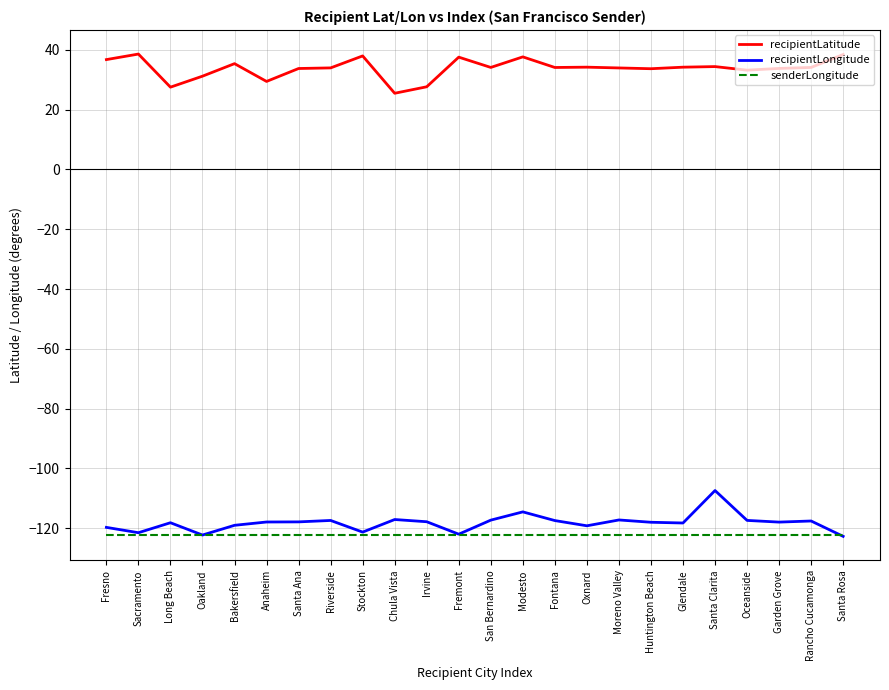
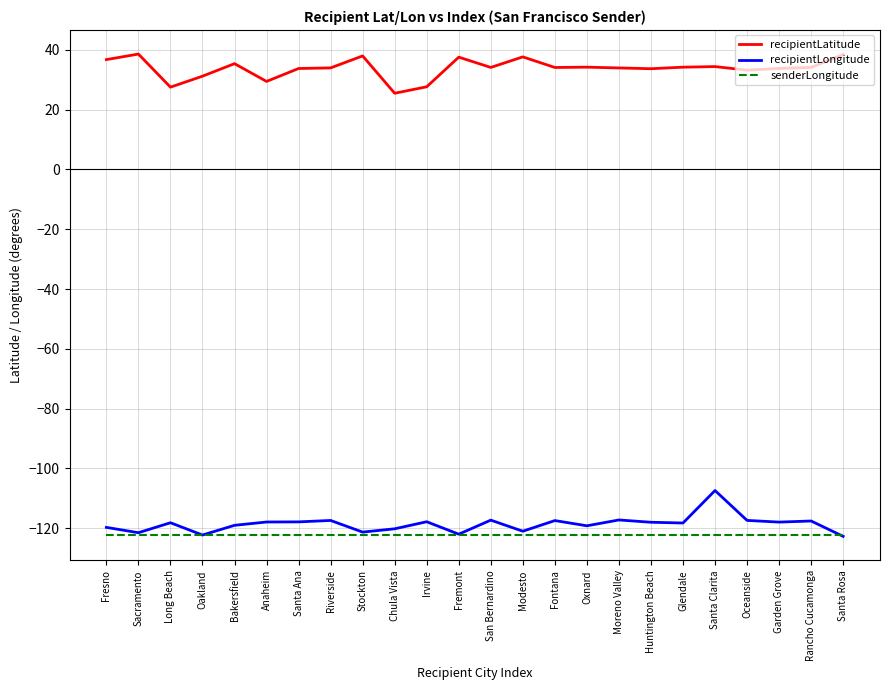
  {
    "recipientLatitude": {
      "Fresno": 37,
      "Sacramento": 39,
      "Long Beach": 28,
      "Oakland": 31,
      "Bakersfield": 35,
      "Anaheim": 29,
      "Santa Ana": 34,
      "Riverside": 34,
      "Stockton": 38,
      "Chula Vista": 25,
      "Irvine": 28,
      "Fremont": 38,
      "San Bernardino": 34,
      "Modesto": 38,
      "Fontana": 34,
      "Oxnard": 34,
      "Moreno Valley": 34,
      "Huntington Beach": 34,
      "Glendale": 34,
      "Santa Clarita": 34
    },
    "recipientLongitude": {
      "Fresno": -120,
      "Sacramento": -121,
      "Long Beach": -118,
      "Bakersfield": -119,
      "Anaheim": -118,
      "Santa Ana": -118,
      "Riverside": -117,
      "Stockton": -121,
-     "Chula Vista": -117,
+     "Chula Vista": -120,
      "Irvine": -118,
      "San Bernardino": -117,
-     "Modesto": -115,
+     "Modesto": -121,
      "Fontana": -117,
      "Oxnard": -119,
      "Moreno Valley": -117,
      "Huntington Beach": -118,
      "Glendale": -118,
      "Santa Clarita": -107,
      "Oceanside": -117,
      "Garden Grove": -118,
      "Rancho Cucamonga": -118
    },
    "senderLongitude": {
      "Fresno": -122,
      "Sacramento": -122,
      "Long Beach": -122,
      "Bakersfield": -122,
      "Anaheim": -122,
      "Santa Ana": -122,
      "Riverside": -122,
      "Stockton": -122,
      "Chula Vista": -122,
      "Irvine": -122,
      "San Bernardino": -122,
      "Modesto": -122,
      "Fontana": -122,
      "Oxnard": -122,
      "Moreno Valley": -122,
      "Huntington Beach": -122,
      "Glendale": -122,
      "Santa Clarita": -122,
      "Oceanside": -122,
      "Garden Grove": -122,
      "Rancho Cucamonga": -122
    }
  }
